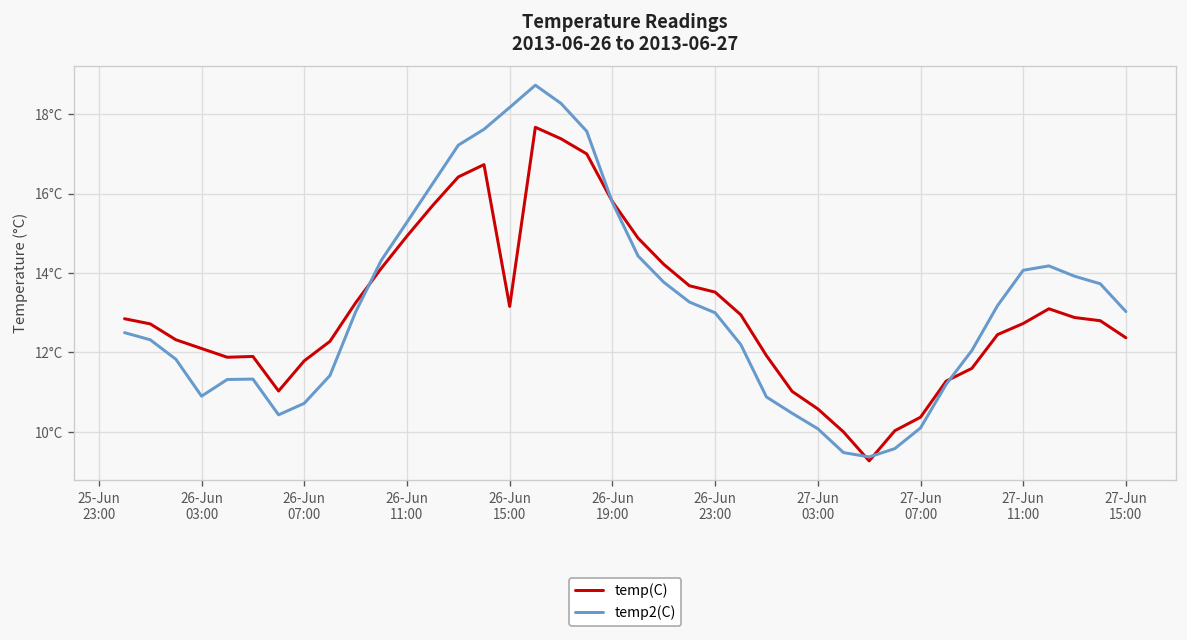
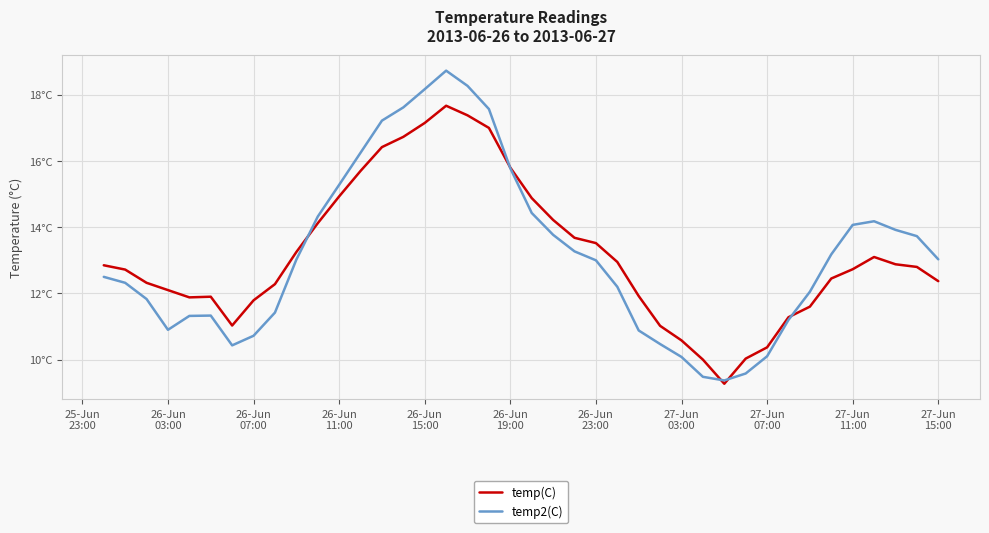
  {
    "temp(C)": {
      "26-Jun 03:00": "12.1°C",
      "26-Jun 07:00": "11.8°C",
      "26-Jun 11:00": "14.9°C",
-     "26-Jun 15:00": "13.2°C",
+     "26-Jun 15:00": "17.2°C",
      "26-Jun 23:00": "13.5°C",
      "27-Jun 03:00": "10.6°C",
      "27-Jun 07:00": "10.4°C",
      "27-Jun 11:00": "12.7°C",
      "27-Jun 15:00": "12.4°C"
    },
    "temp2(C)": {
      "26-Jun 03:00": "10.9°C",
      "26-Jun 07:00": "10.7°C",
      "26-Jun 11:00": "15.3°C",
      "26-Jun 15:00": "18.2°C",
      "26-Jun 23:00": "13.0°C",
      "27-Jun 03:00": "10.1°C",
      "27-Jun 07:00": "10.1°C",
      "27-Jun 11:00": "14.1°C",
      "27-Jun 15:00": "13.0°C"
    }
  }
